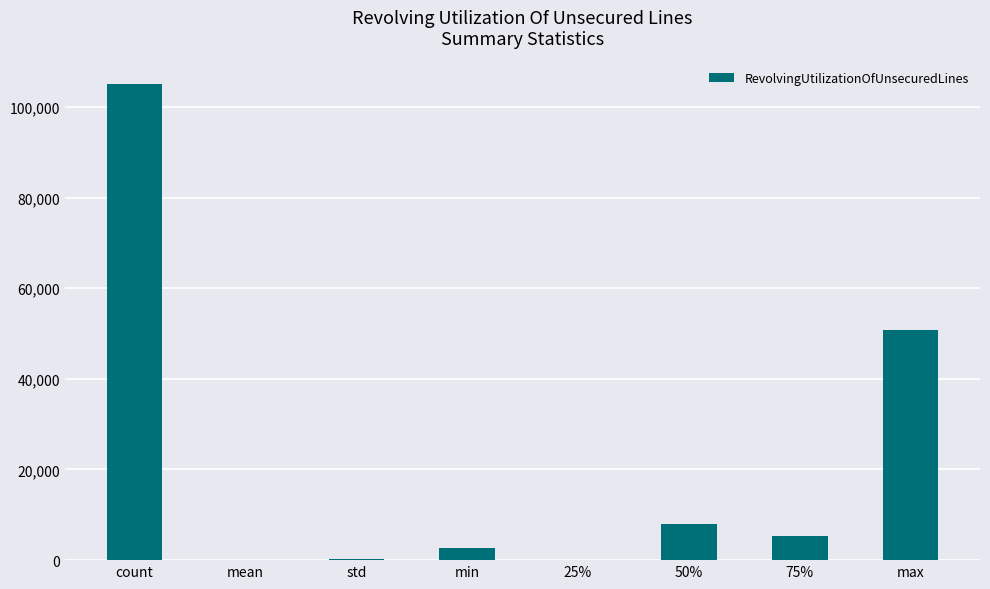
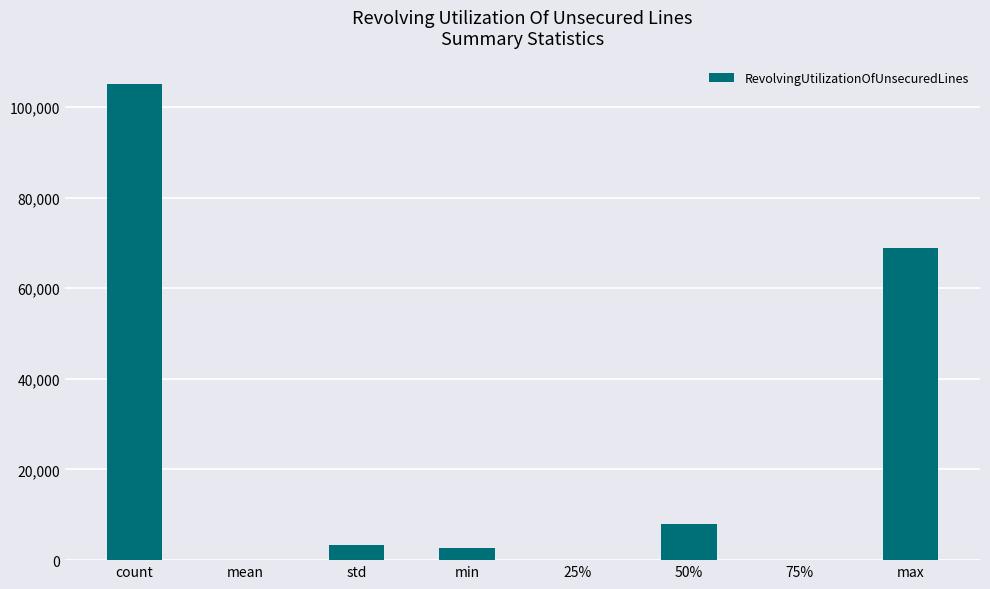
  {
    "count": "105,000",
-   "std": "0",
+   "std": "3,000",
    "min": "3,000",
    "50%": "8,000",
-   "75%": "5,000",
-   "max": "51,000"
+   "75%": "0",
+   "max": "69,000"
  }
